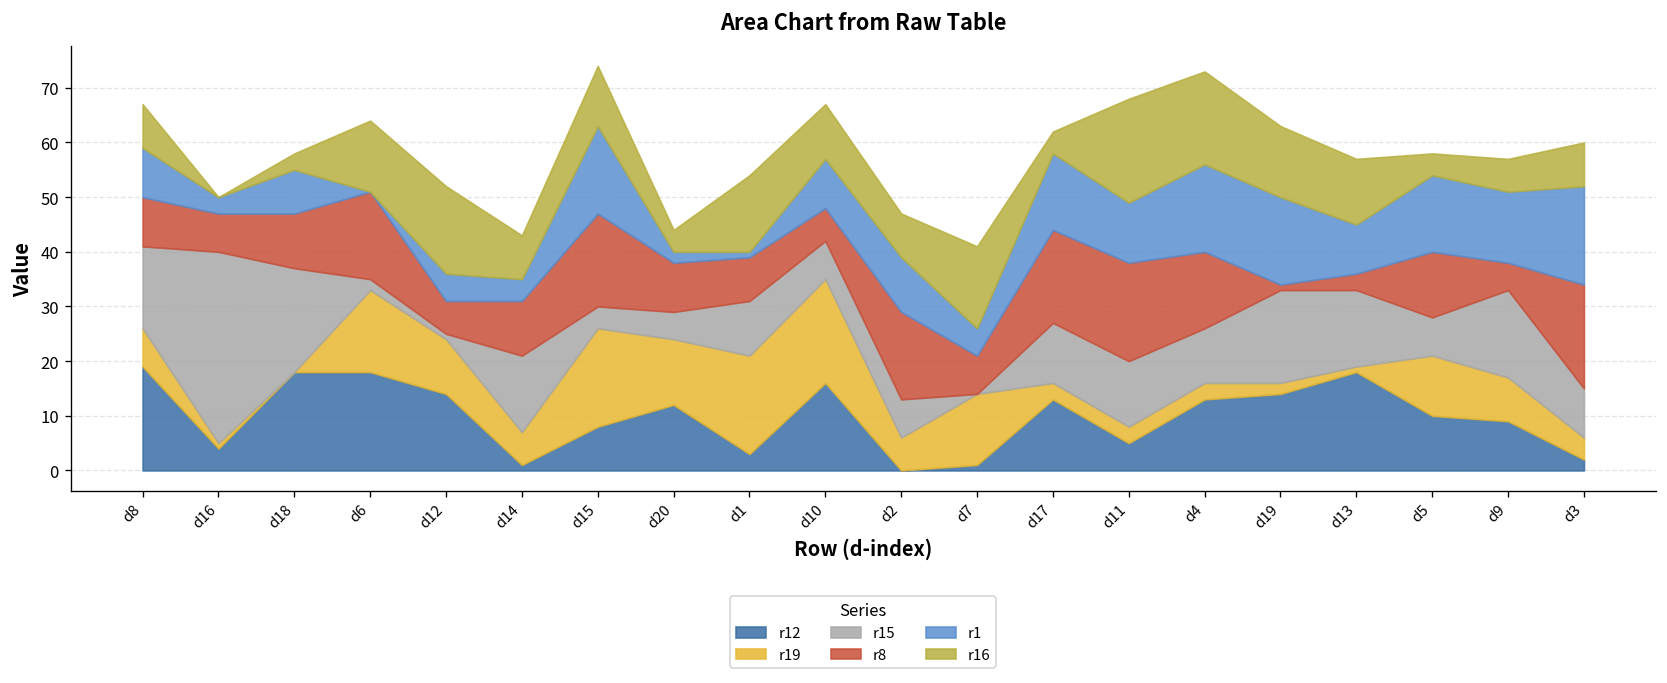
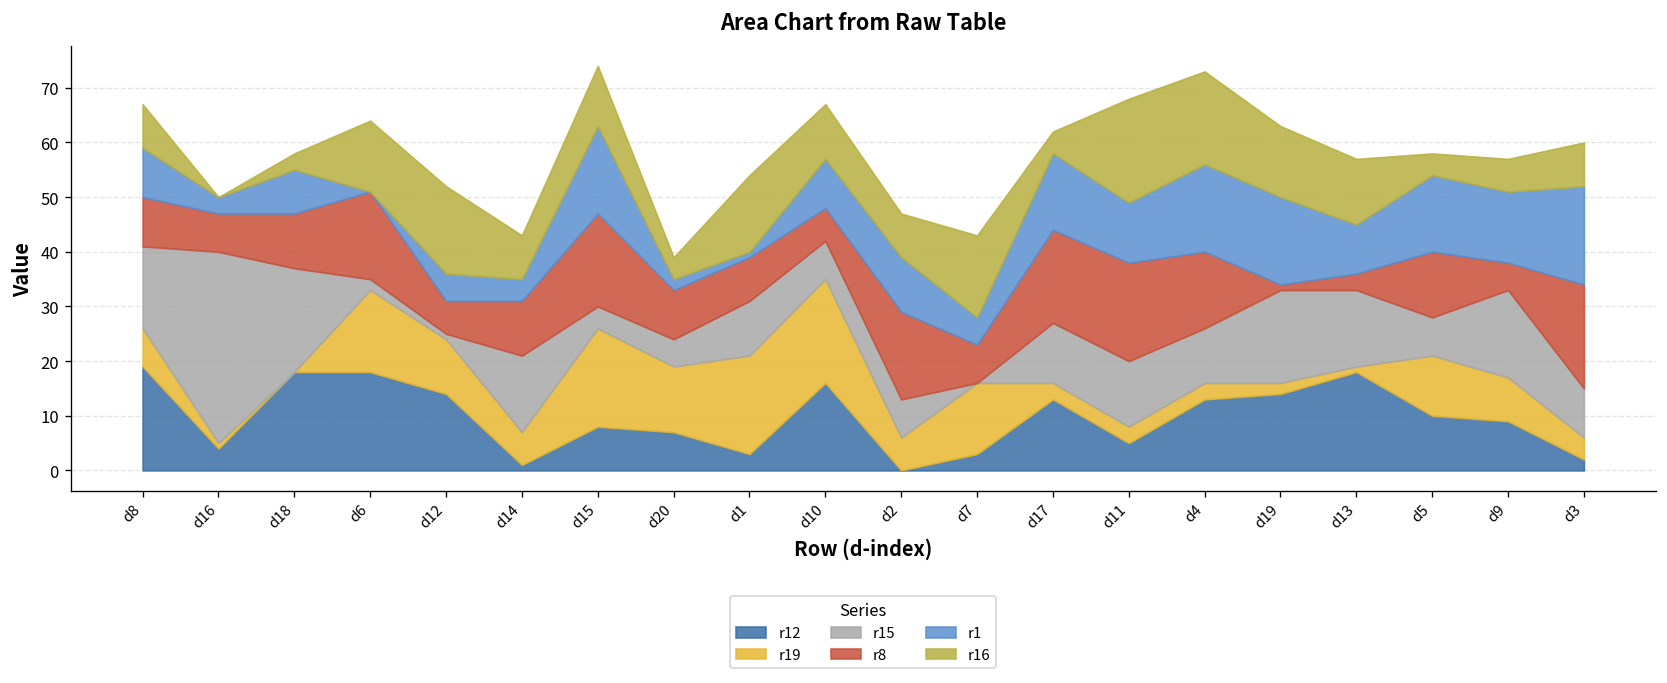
  {
    "r12": {
      "d8": 19,
      "d16": 4,
      "d6": 18,
      "d12": 14,
      "d14": 1,
      "d15": 8,
-     "d20": 12,
+     "d20": 7,
      "d1": 3,
      "d10": 16,
      "d2": 0,
-     "d7": 1,
+     "d7": 3,
      "d17": 13,
      "d11": 5,
      "d4": 13,
      "d19": 14,
      "d13": 18,
      "d5": 10,
      "d9": 9,
      "d3": 2
    },
    "r15": {
      "d8": 15,
      "d16": 35,
      "d18": 19,
      "d6": 2,
      "d12": 1,
      "d14": 14,
      "d15": 4,
      "d20": 5,
      "d1": 10,
      "d10": 7,
      "d2": 7,
      "d17": 11,
      "d11": 12,
      "d4": 10,
      "d19": 17,
      "d13": 14,
      "d5": 7,
      "d9": 16,
      "d3": 9
    },
    "r8": {
      "d8": 9,
      "d16": 7,
      "d18": 10,
      "d12": 6,
      "d14": 10,
      "d15": 17,
      "d20": 9,
      "d1": 8,
      "d10": 6,
      "d2": 16,
      "d7": 7,
      "d17": 17,
      "d11": 18,
      "d4": 14,
      "d19": 1,
      "d13": 3,
      "d5": 12,
      "d9": 5,
      "d3": 19
    },
    "r1": {
      "d8": 9,
      "d18": 8,
      "d12": 5,
      "d14": 4,
      "d15": 16,
      "d20": 2,
      "d1": 1,
      "d10": 9,
      "d2": 10,
      "d7": 5,
      "d17": 14,
      "d11": 11,
      "d4": 16,
      "d19": 16,
      "d13": 9,
      "d5": 14,
      "d9": 13,
      "d3": 18
    }
  }
